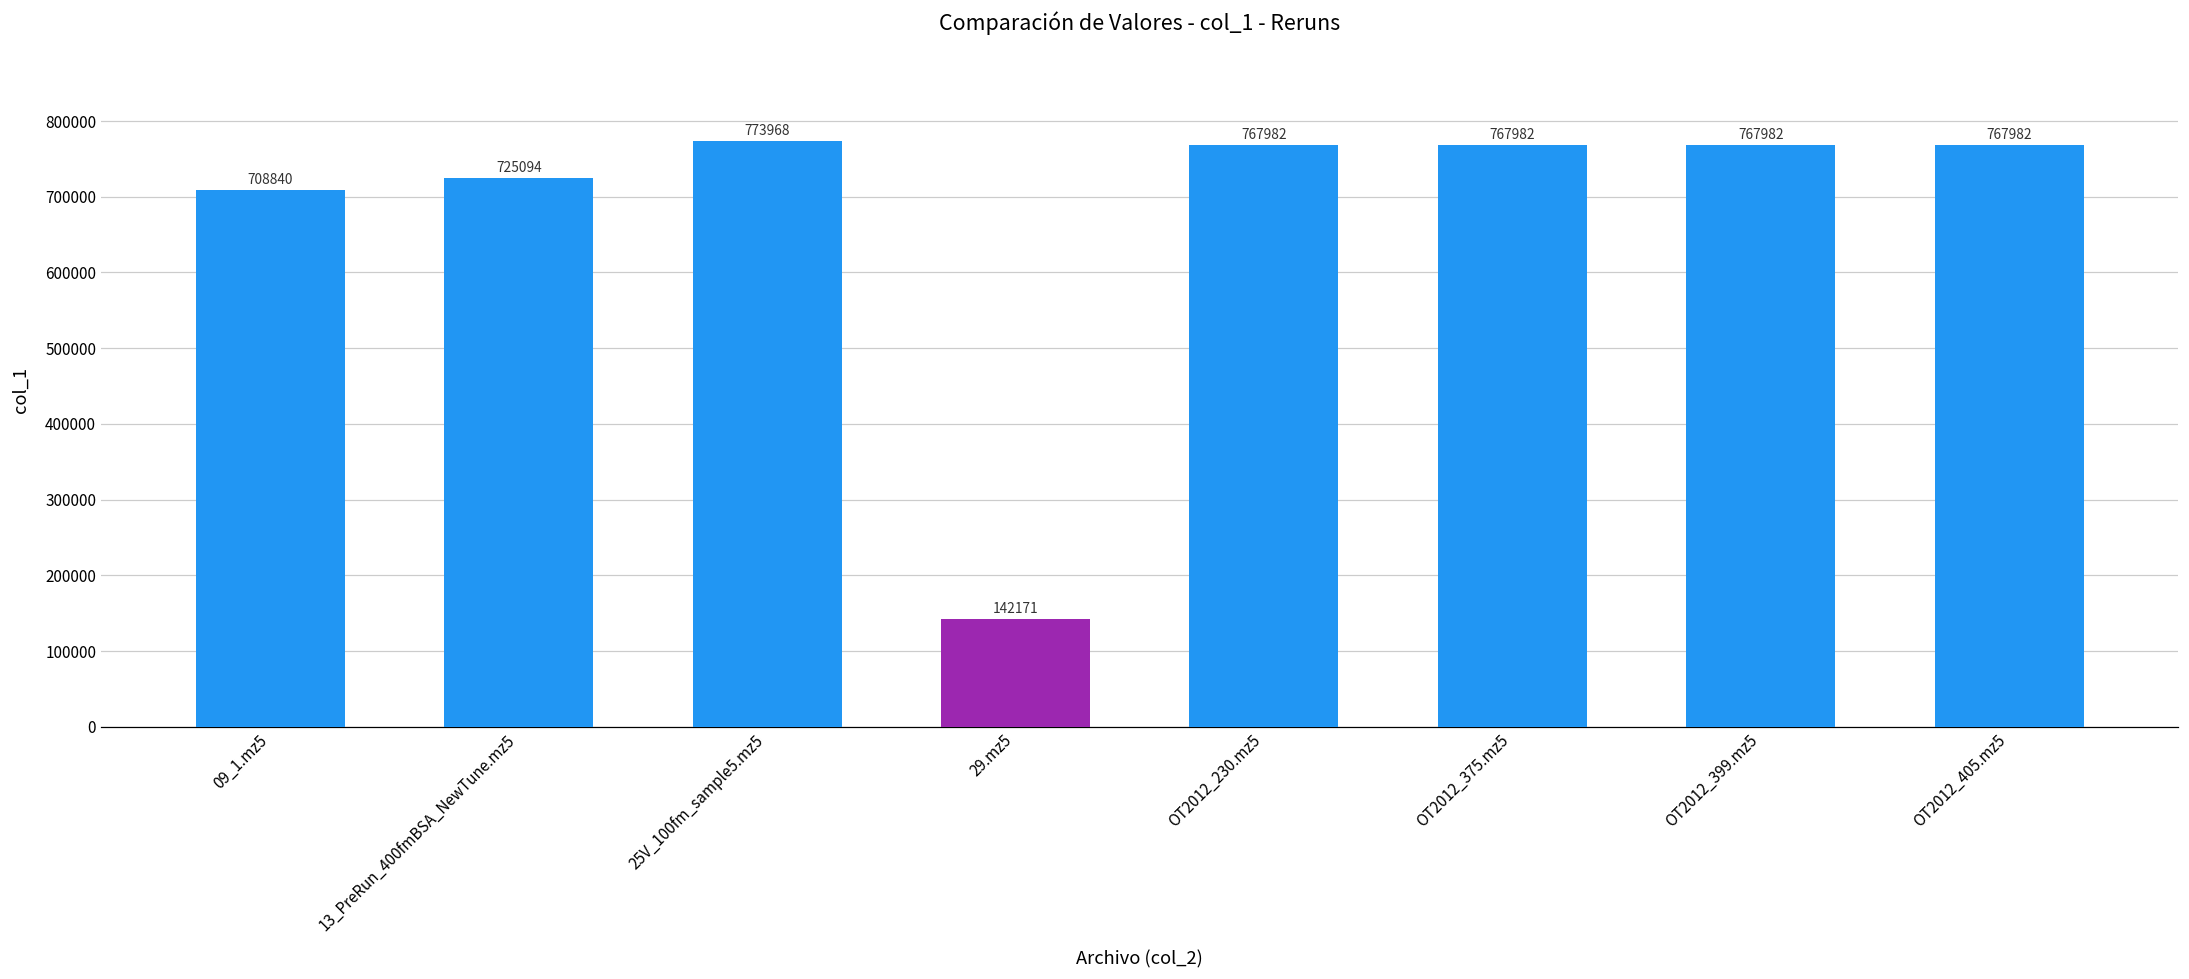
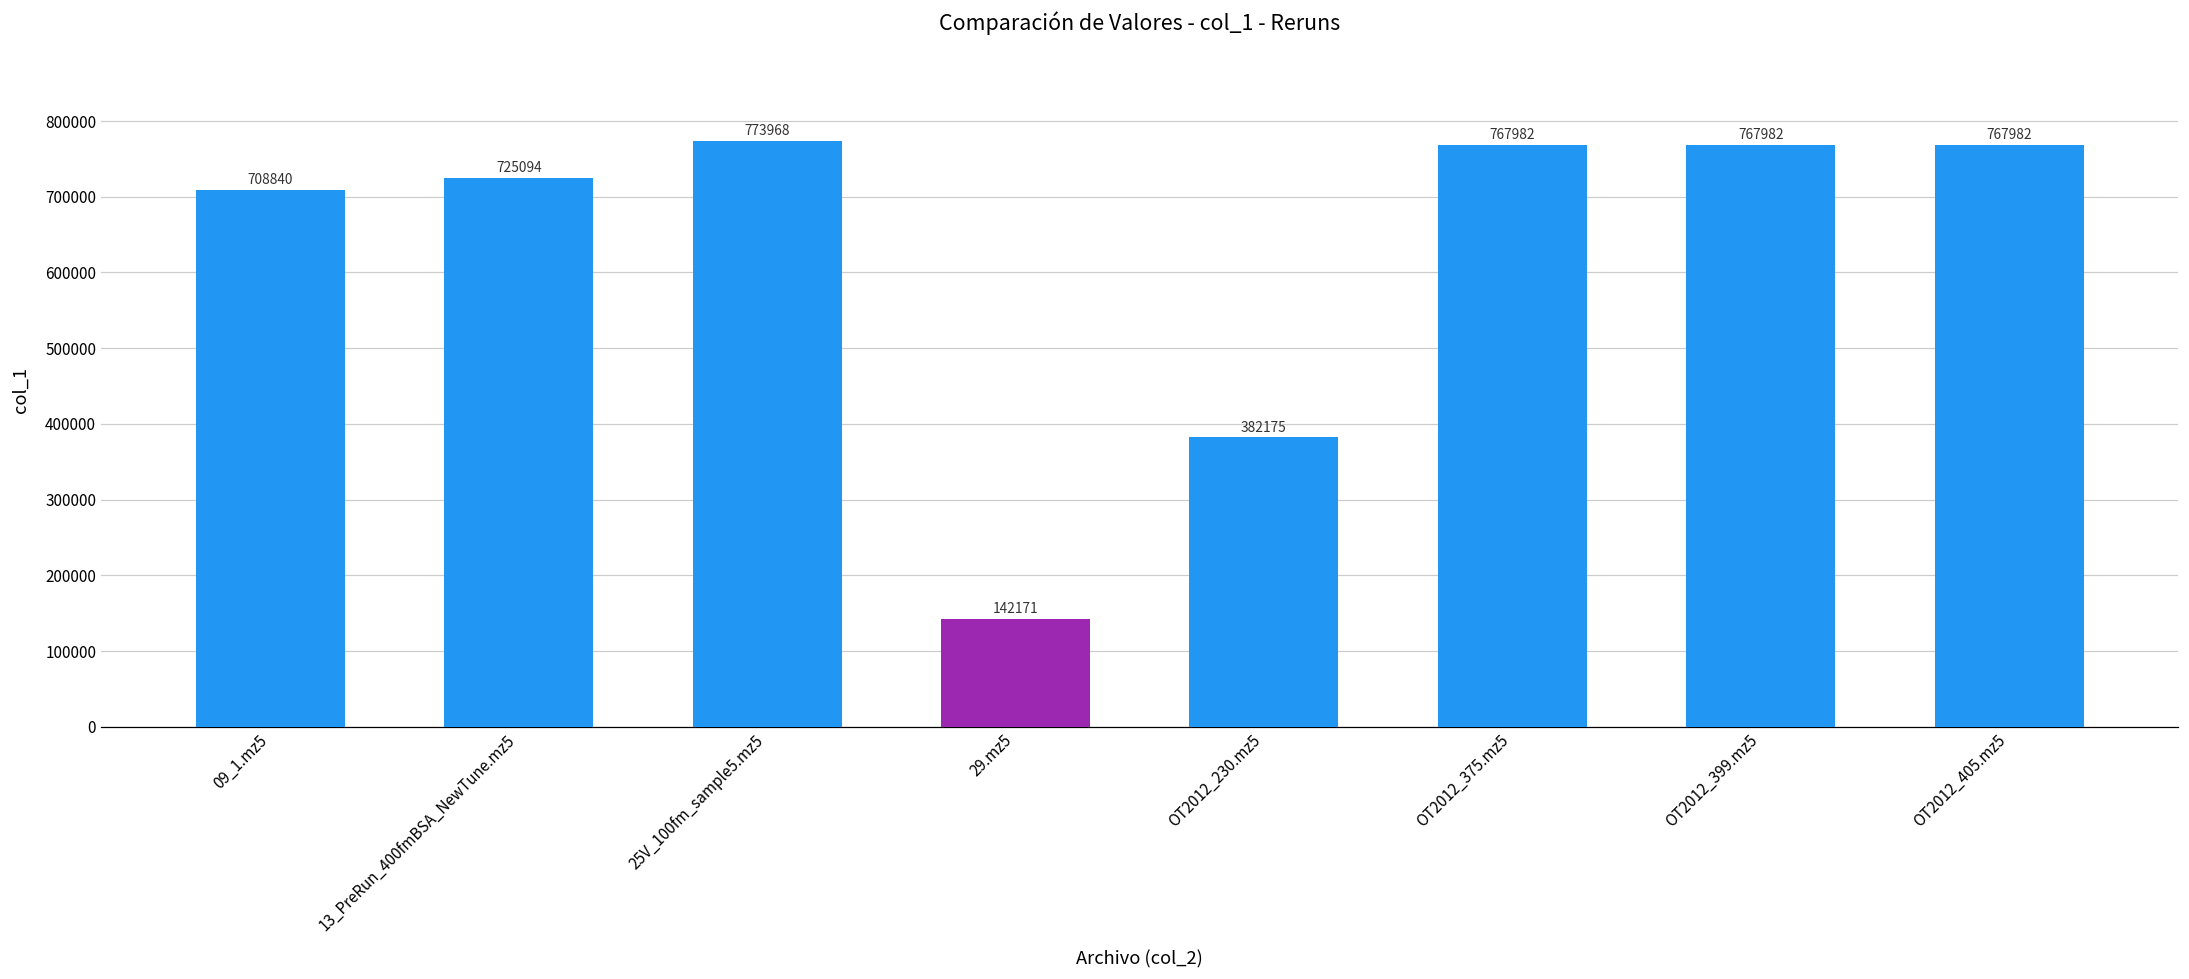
  {
    "09_1.mz5": 708840,
    "13_PreRun_400fmBSA_NewTune.mz5": 725094,
    "25V_100fm_sample5.mz5": 773968,
    "29.mz5": 142171,
-   "OT2012_230.mz5": 767982,
+   "OT2012_230.mz5": 382175,
    "OT2012_375.mz5": 767982,
    "OT2012_399.mz5": 767982,
    "OT2012_405.mz5": 767982
  }
